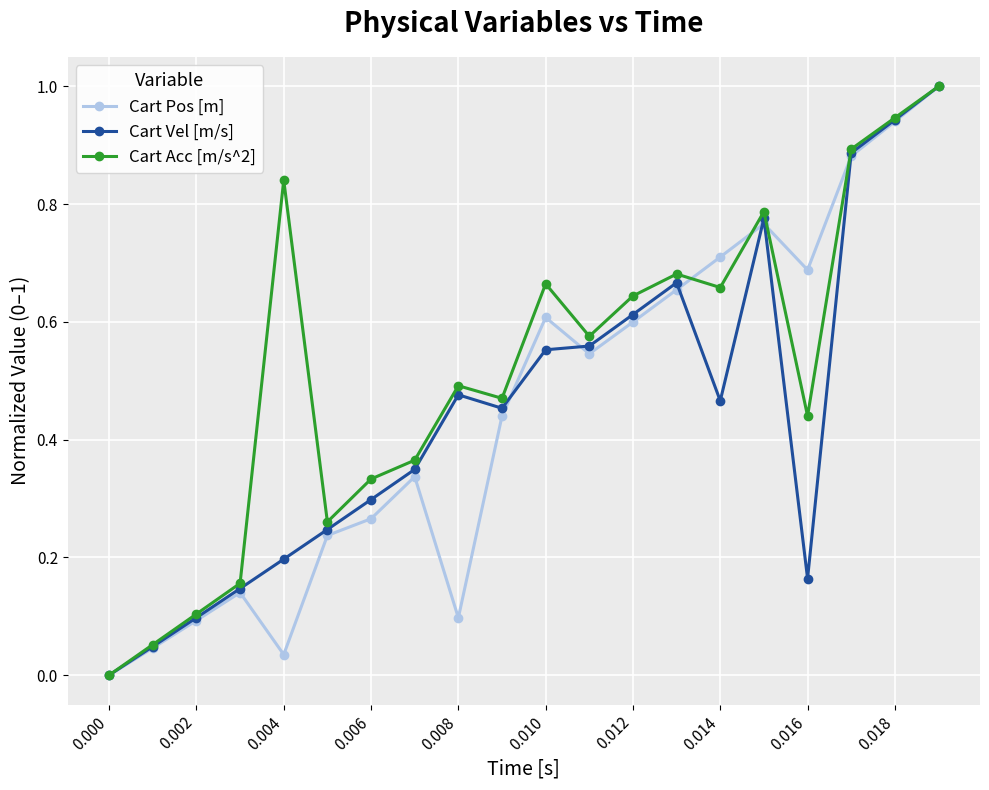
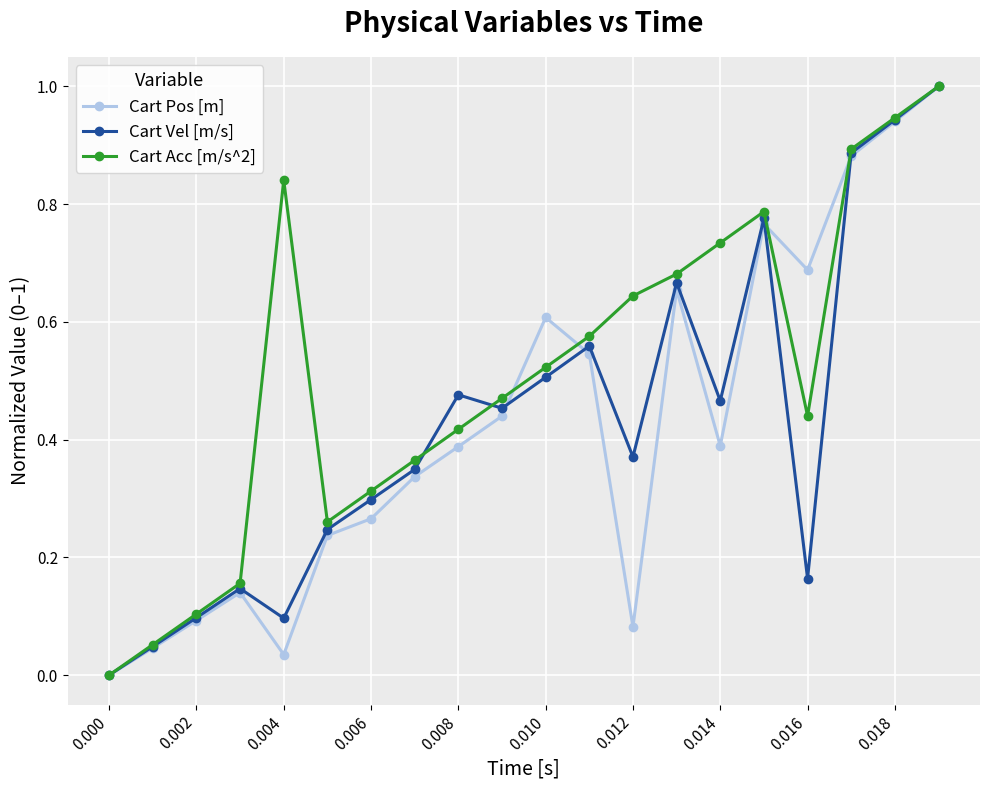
  {
    "Cart Pos [m]": {
      "0.002": 0.09,
      "0.004": 0.03,
      "0.006": 0.27,
-     "0.008": 0.10,
+     "0.008": 0.39,
      "0.010": 0.61,
-     "0.012": 0.60,
-     "0.014": 0.71,
+     "0.012": 0.08,
+     "0.014": 0.39,
      "0.016": 0.69
    },
    "Cart Vel [m/s]": {
      "0.002": 0.10,
-     "0.004": 0.20,
+     "0.004": 0.10,
      "0.006": 0.30,
      "0.008": 0.48,
-     "0.010": 0.55,
-     "0.012": 0.61,
+     "0.010": 0.51,
+     "0.012": 0.37,
      "0.014": 0.47,
      "0.016": 0.16
    },
    "Cart Acc [m/s^2]": {
      "0.002": 0.10,
      "0.004": 0.84,
-     "0.006": 0.33,
-     "0.008": 0.49,
-     "0.010": 0.66,
+     "0.006": 0.31,
+     "0.008": 0.42,
+     "0.010": 0.52,
      "0.012": 0.64,
-     "0.014": 0.66,
+     "0.014": 0.73,
      "0.016": 0.44
    }
  }
